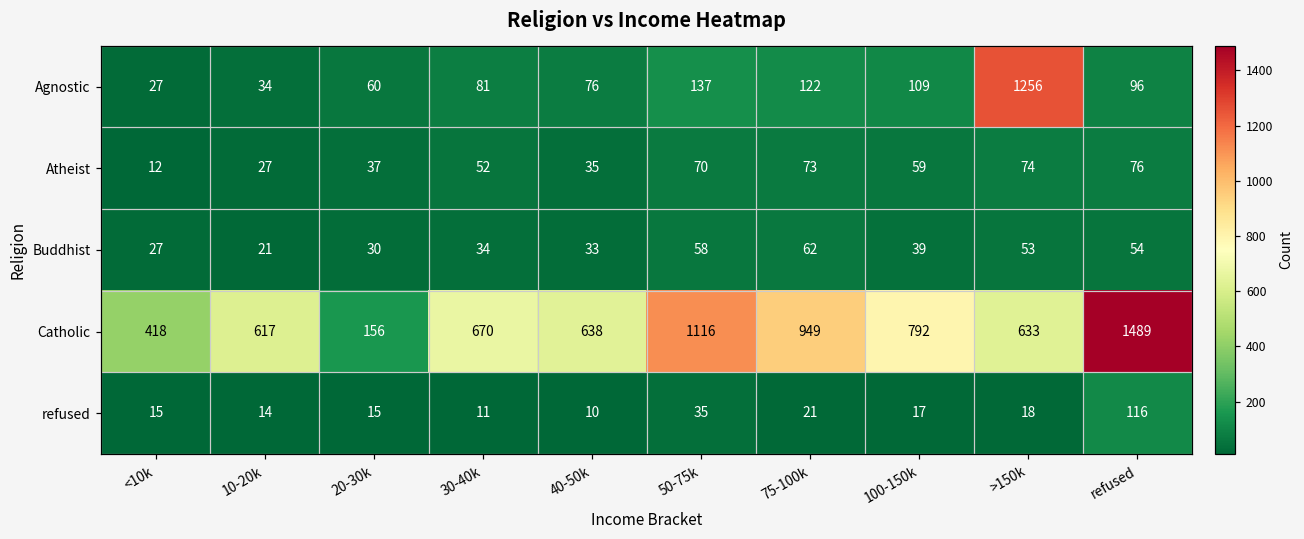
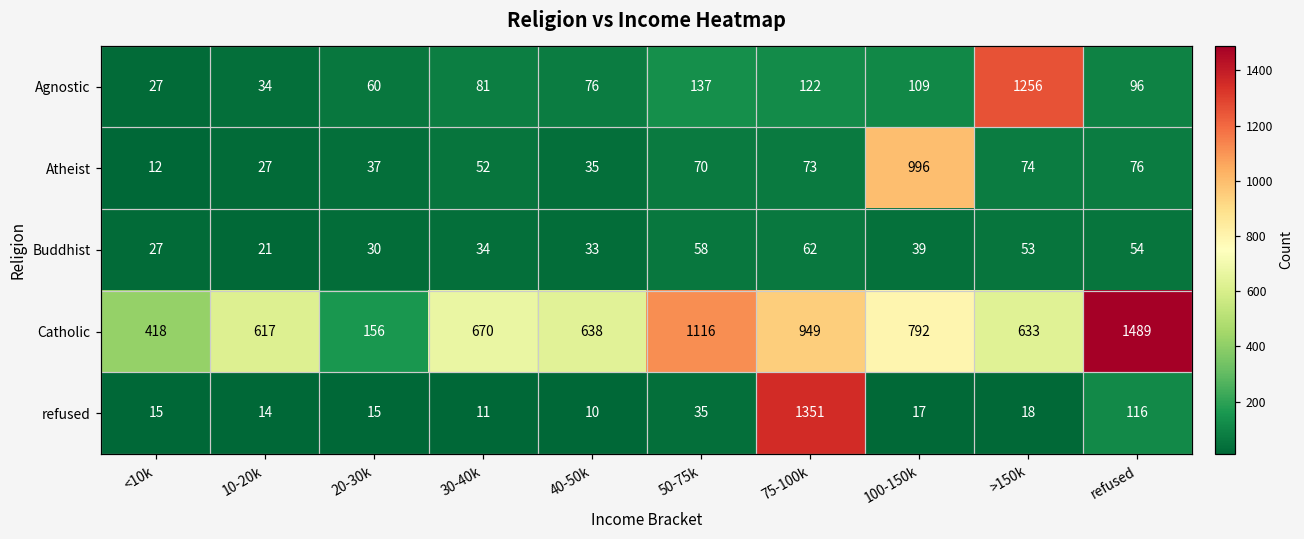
  {
    "Agnostic": {
      "<10k": 27,
      "10-20k": 34,
      "20-30k": 60,
      "30-40k": 81,
      "40-50k": 76,
      "50-75k": 137,
      "75-100k": 122,
      "100-150k": 109,
      ">150k": 1256,
      "refused": 96
    },
    "Atheist": {
      "<10k": 12,
      "10-20k": 27,
      "20-30k": 37,
      "30-40k": 52,
      "40-50k": 35,
      "50-75k": 70,
      "75-100k": 73,
-     "100-150k": 59,
+     "100-150k": 996,
      ">150k": 74,
      "refused": 76
    },
    "Buddhist": {
      "<10k": 27,
      "10-20k": 21,
      "20-30k": 30,
      "30-40k": 34,
      "40-50k": 33,
      "50-75k": 58,
      "75-100k": 62,
      "100-150k": 39,
      ">150k": 53,
      "refused": 54
    },
    "Catholic": {
      "<10k": 418,
      "10-20k": 617,
      "20-30k": 156,
      "30-40k": 670,
      "40-50k": 638,
      "50-75k": 1116,
      "75-100k": 949,
      "100-150k": 792,
      ">150k": 633,
      "refused": 1489
    },
    "refused": {
      "<10k": 15,
      "10-20k": 14,
      "20-30k": 15,
      "30-40k": 11,
      "40-50k": 10,
      "50-75k": 35,
-     "75-100k": 21,
+     "75-100k": 1351,
      "100-150k": 17,
      ">150k": 18,
      "refused": 116
    }
  }
